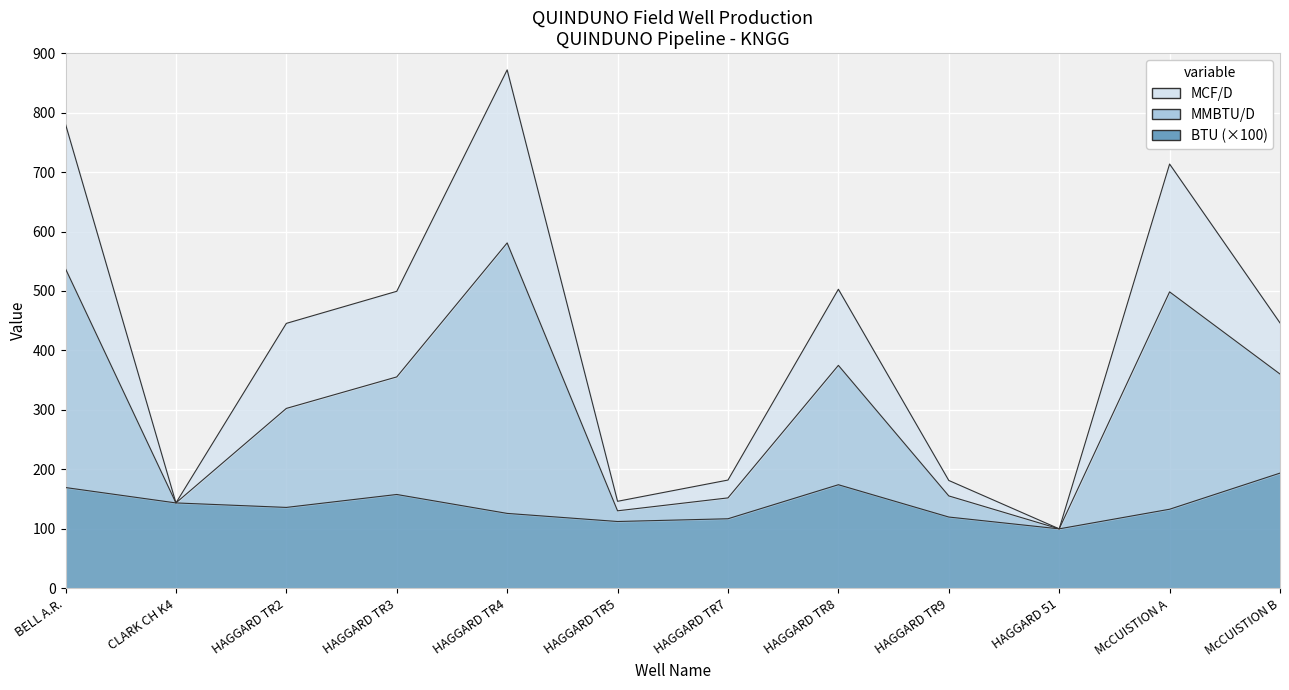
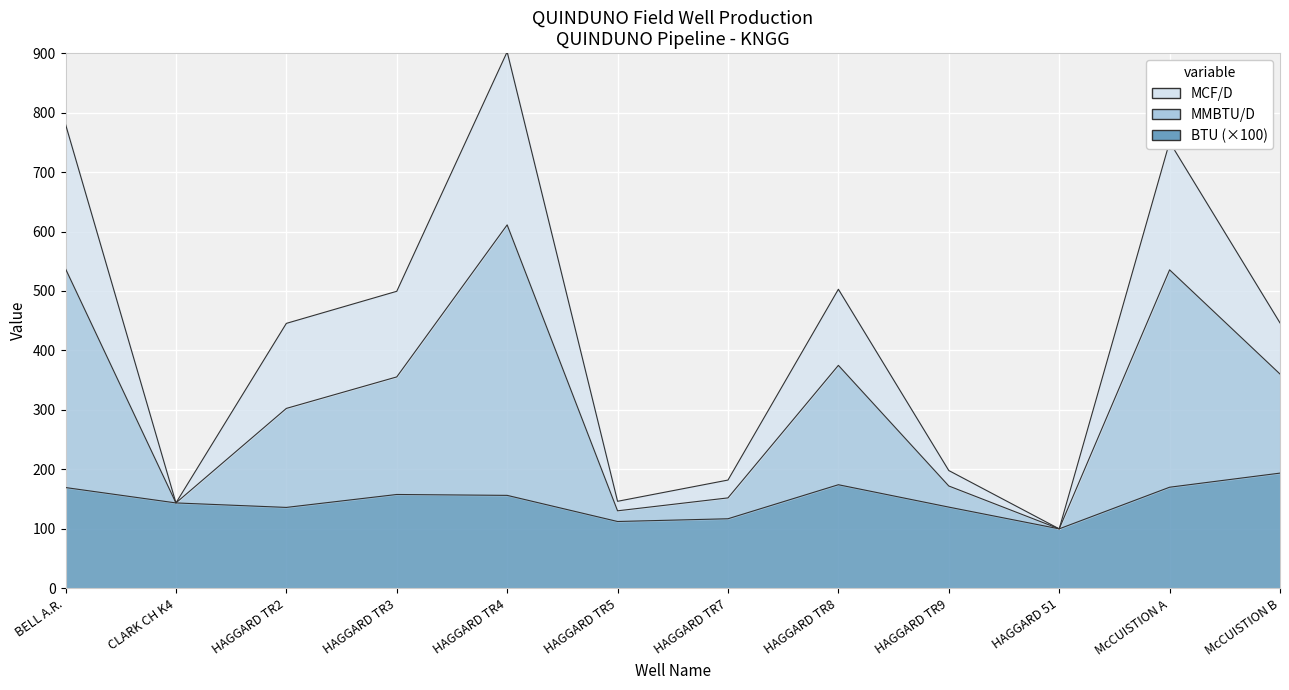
  {
    "BTU (×100)": {
      "BELL A.R.": 170,
      "HAGGARD TR2": 140,
      "HAGGARD TR3": 160,
-     "HAGGARD TR4": 130,
+     "HAGGARD TR4": 160,
      "HAGGARD TR5": 110,
      "HAGGARD TR7": 120,
      "HAGGARD TR8": 170,
-     "HAGGARD TR9": 120,
-     "McCUISTION A": 130,
+     "HAGGARD TR9": 140,
+     "McCUISTION A": 170,
      "McCUISTION B": 190
    }
  }
